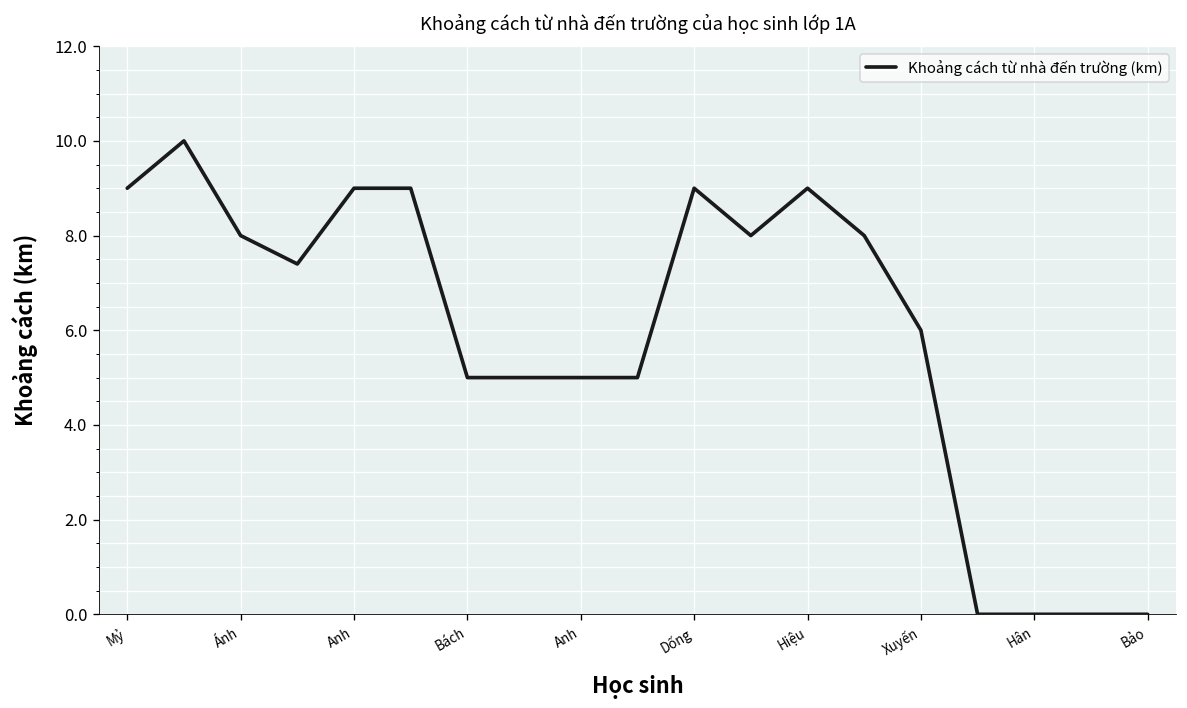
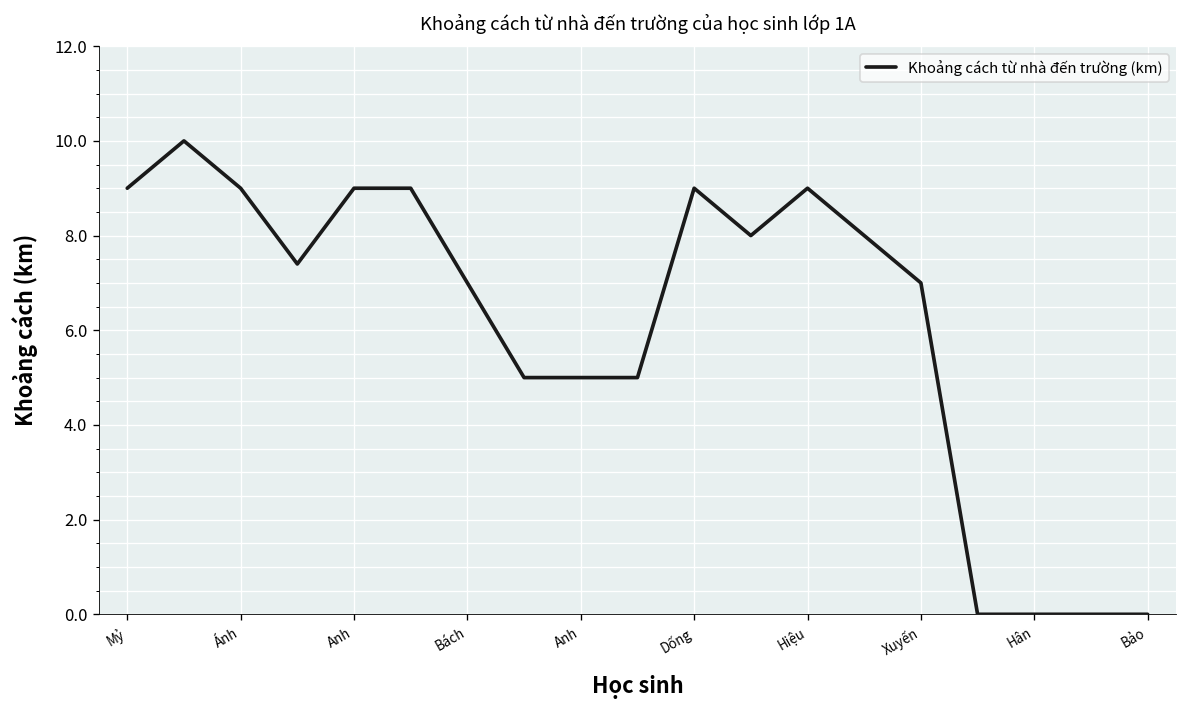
  {
    "Mỷ": 9,
-   "Ánh": 8,
-   "Bách": 5,
+   "Ánh": 9,
+   "Bách": 7,
    "Dống": 9,
    "Hiệu": 9,
-   "Xuyến": 6,
+   "Xuyến": 7,
    "Hân": 0,
    "Bảo": 0
  }
